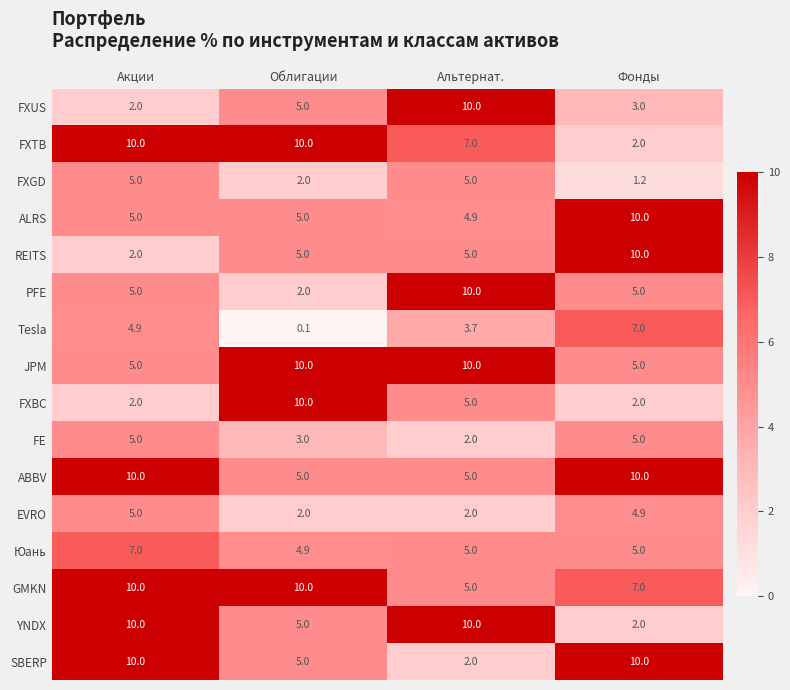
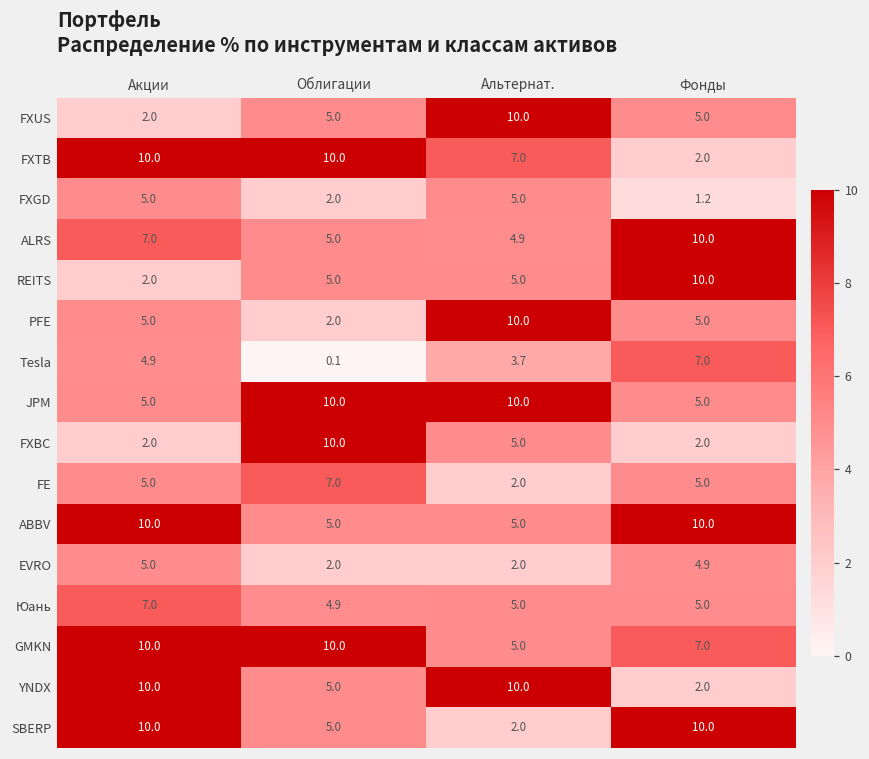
  {
    "FXUS": {
      "Акции": 2.0,
      "Облигации": 5.0,
      "Альтернат.": 10.0,
-     "Фонды": 3.0
+     "Фонды": 5.0
    },
    "FXTB": {
      "Акции": 10.0,
      "Облигации": 10.0,
      "Альтернат.": 7.0,
      "Фонды": 2.0
    },
    "FXGD": {
      "Акции": 5.0,
      "Облигации": 2.0,
      "Альтернат.": 5.0,
      "Фонды": 1.2
    },
    "ALRS": {
-     "Акции": 5.0,
+     "Акции": 7.0,
      "Облигации": 5.0,
      "Альтернат.": 4.9,
      "Фонды": 10.0
    },
    "REITS": {
      "Акции": 2.0,
      "Облигации": 5.0,
      "Альтернат.": 5.0,
      "Фонды": 10.0
    },
    "PFE": {
      "Акции": 5.0,
      "Облигации": 2.0,
      "Альтернат.": 10.0,
      "Фонды": 5.0
    },
    "Tesla": {
      "Акции": 4.9,
      "Облигации": 0.1,
      "Альтернат.": 3.7,
      "Фонды": 7.0
    },
    "JPM": {
      "Акции": 5.0,
      "Облигации": 10.0,
      "Альтернат.": 10.0,
      "Фонды": 5.0
    },
    "FXBC": {
      "Акции": 2.0,
      "Облигации": 10.0,
      "Альтернат.": 5.0,
      "Фонды": 2.0
    },
    "FE": {
      "Акции": 5.0,
-     "Облигации": 3.0,
+     "Облигации": 7.0,
      "Альтернат.": 2.0,
      "Фонды": 5.0
    },
    "ABBV": {
      "Акции": 10.0,
      "Облигации": 5.0,
      "Альтернат.": 5.0,
      "Фонды": 10.0
    },
    "EVRO": {
      "Акции": 5.0,
      "Облигации": 2.0,
      "Альтернат.": 2.0,
      "Фонды": 4.9
    },
    "Юань": {
      "Акции": 7.0,
      "Облигации": 4.9,
      "Альтернат.": 5.0,
      "Фонды": 5.0
    },
    "GMKN": {
      "Акции": 10.0,
      "Облигации": 10.0,
      "Альтернат.": 5.0,
      "Фонды": 7.0
    },
    "YNDX": {
      "Акции": 10.0,
      "Облигации": 5.0,
      "Альтернат.": 10.0,
      "Фонды": 2.0
    },
    "SBERP": {
      "Акции": 10.0,
      "Облигации": 5.0,
      "Альтернат.": 2.0,
      "Фонды": 10.0
    }
  }
